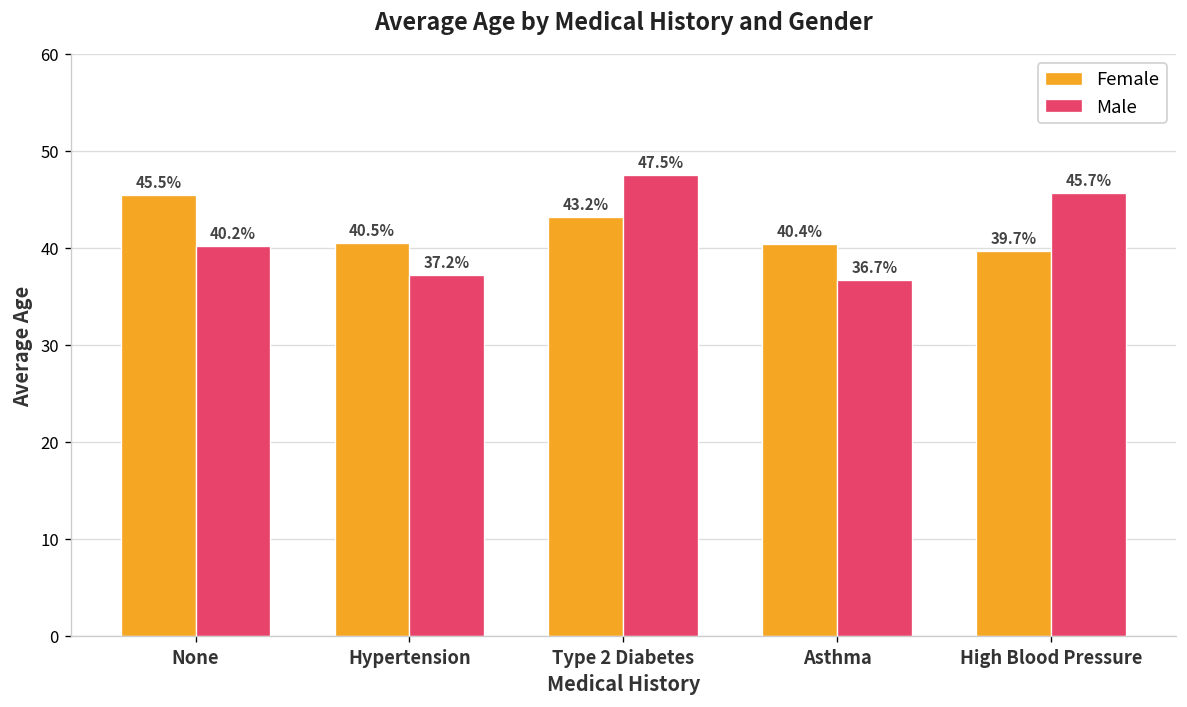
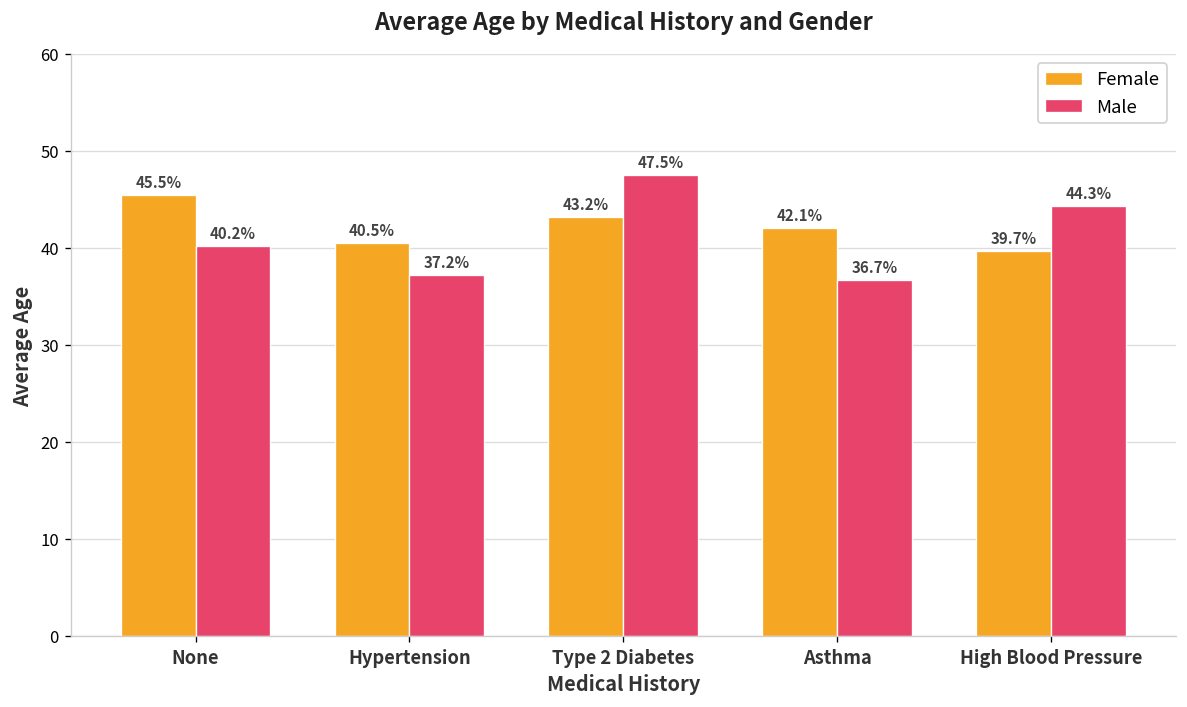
  {
    "Female": {
      "None": "45.5%",
      "Hypertension": "40.5%",
      "Type 2 Diabetes": "43.2%",
-     "Asthma": "40.4%",
+     "Asthma": "42.1%",
      "High Blood Pressure": "39.7%"
    },
    "Male": {
      "None": "40.2%",
      "Hypertension": "37.2%",
      "Type 2 Diabetes": "47.5%",
      "Asthma": "36.7%",
-     "High Blood Pressure": "45.7%"
+     "High Blood Pressure": "44.3%"
    }
  }
